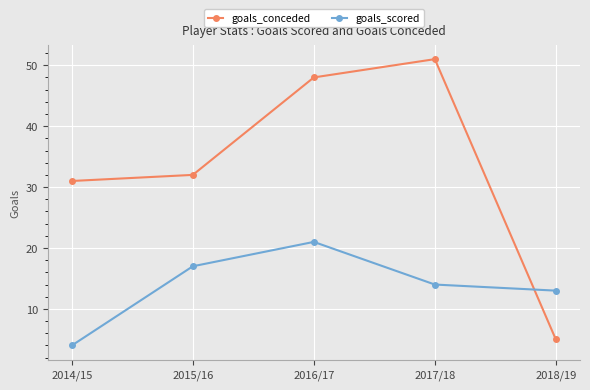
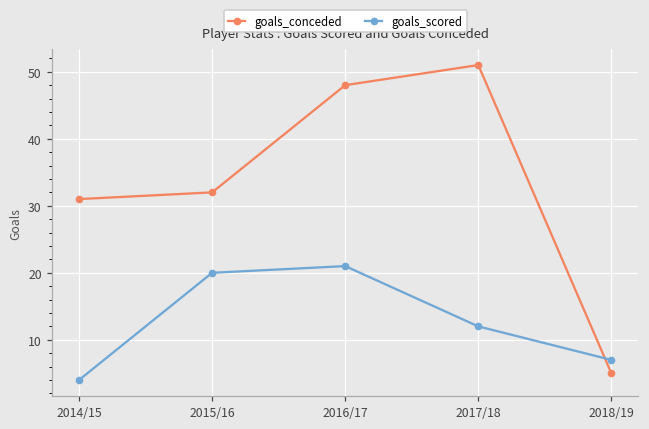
  {
    "goals_conceded": {
      "2014/15": 31,
      "2015/16": 32,
      "2016/17": 48,
      "2017/18": 51,
      "2018/19": 5
    },
    "goals_scored": {
      "2014/15": 4,
-     "2015/16": 17,
+     "2015/16": 20,
      "2016/17": 21,
-     "2017/18": 14,
-     "2018/19": 13
+     "2017/18": 12,
+     "2018/19": 7
    }
  }
